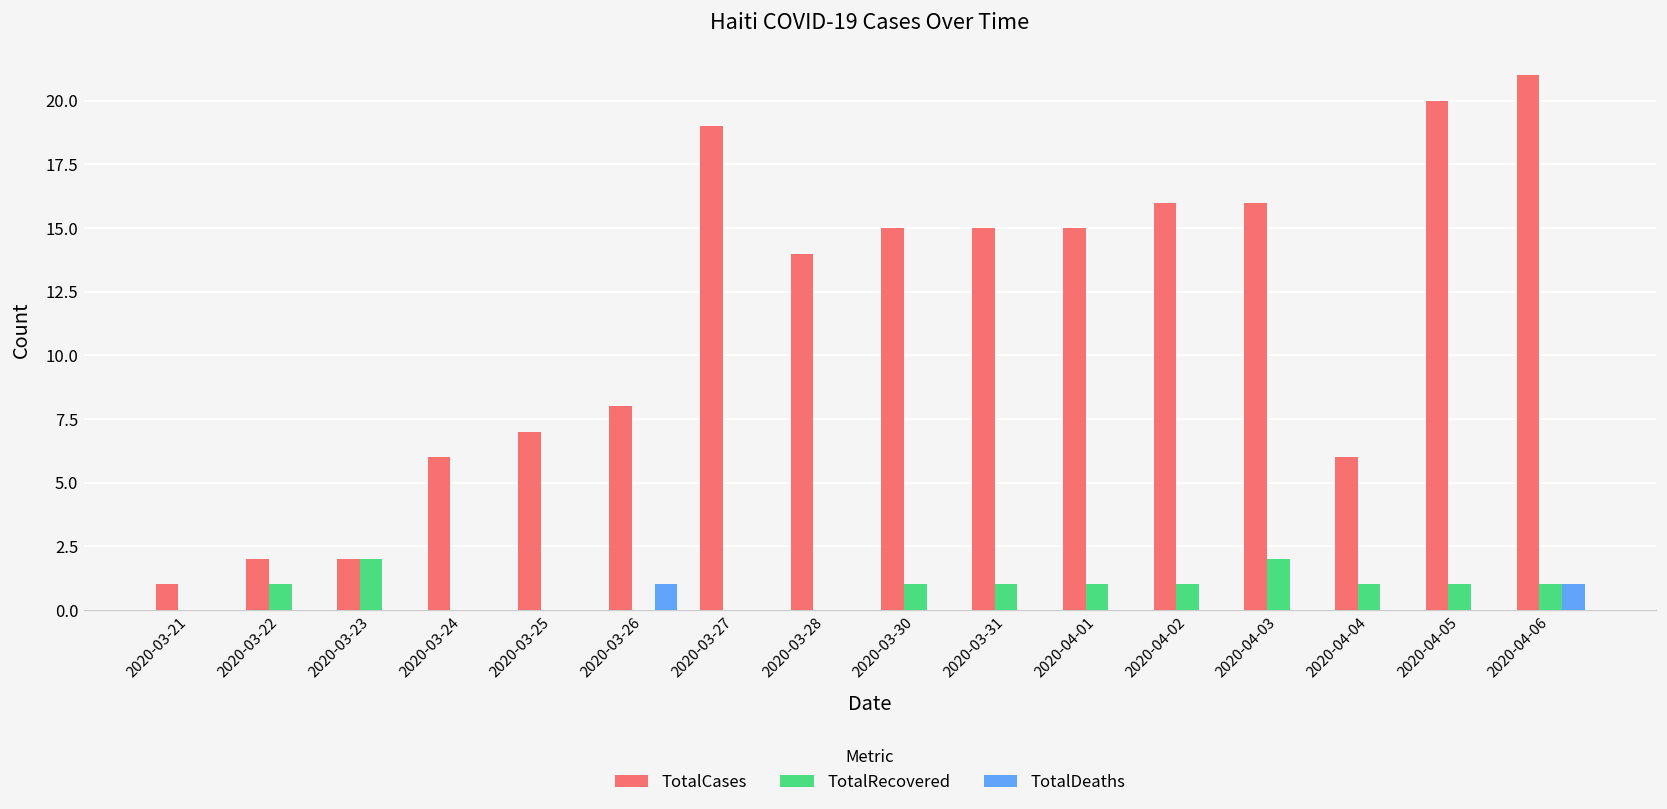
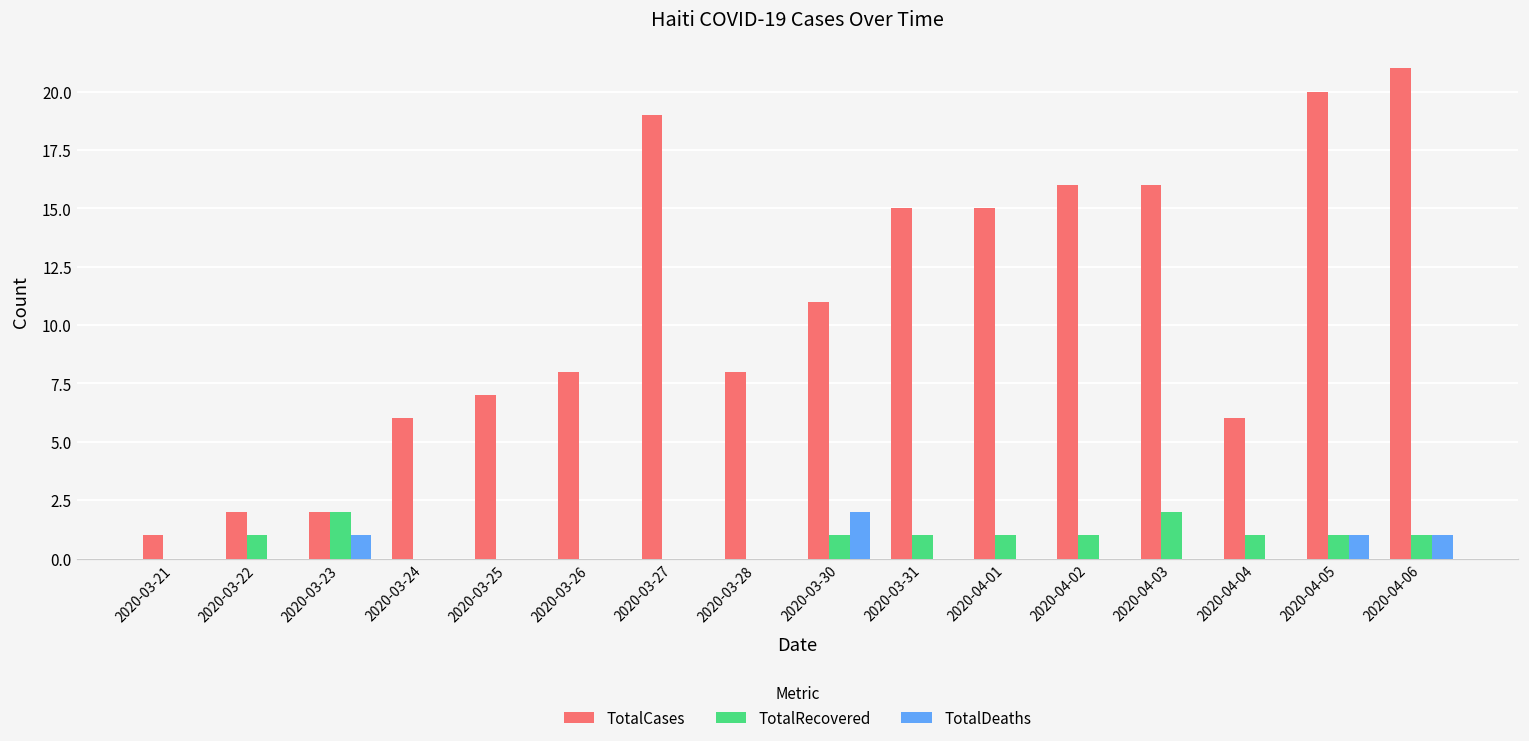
  {
    "TotalCases": {
      "2020-03-21": 1,
      "2020-03-22": 2,
      "2020-03-23": 2,
      "2020-03-24": 6,
      "2020-03-25": 7,
      "2020-03-26": 8,
      "2020-03-27": 19,
-     "2020-03-28": 14,
-     "2020-03-30": 15,
+     "2020-03-28": 8,
+     "2020-03-30": 11,
      "2020-03-31": 15,
      "2020-04-01": 15,
      "2020-04-02": 16,
      "2020-04-03": 16,
      "2020-04-04": 6,
      "2020-04-05": 20,
      "2020-04-06": 21
    },
    "TotalRecovered": {
      "2020-03-21": 0,
      "2020-03-22": 1,
      "2020-03-23": 2,
      "2020-03-24": 0,
      "2020-03-25": 0,
      "2020-03-26": 0,
      "2020-03-27": 0,
      "2020-03-28": 0,
      "2020-03-30": 1,
      "2020-03-31": 1,
      "2020-04-01": 1,
      "2020-04-02": 1,
      "2020-04-03": 2,
      "2020-04-04": 1,
      "2020-04-05": 1,
      "2020-04-06": 1
    },
    "TotalDeaths": {
      "2020-03-21": 0,
      "2020-03-22": 0,
-     "2020-03-23": 0,
+     "2020-03-23": 1,
      "2020-03-24": 0,
      "2020-03-25": 0,
-     "2020-03-26": 1,
+     "2020-03-26": 0,
      "2020-03-27": 0,
      "2020-03-28": 0,
-     "2020-03-30": 0,
+     "2020-03-30": 2,
      "2020-03-31": 0,
      "2020-04-01": 0,
      "2020-04-02": 0,
      "2020-04-03": 0,
      "2020-04-04": 0,
-     "2020-04-05": 0,
+     "2020-04-05": 1,
      "2020-04-06": 1
    }
  }
